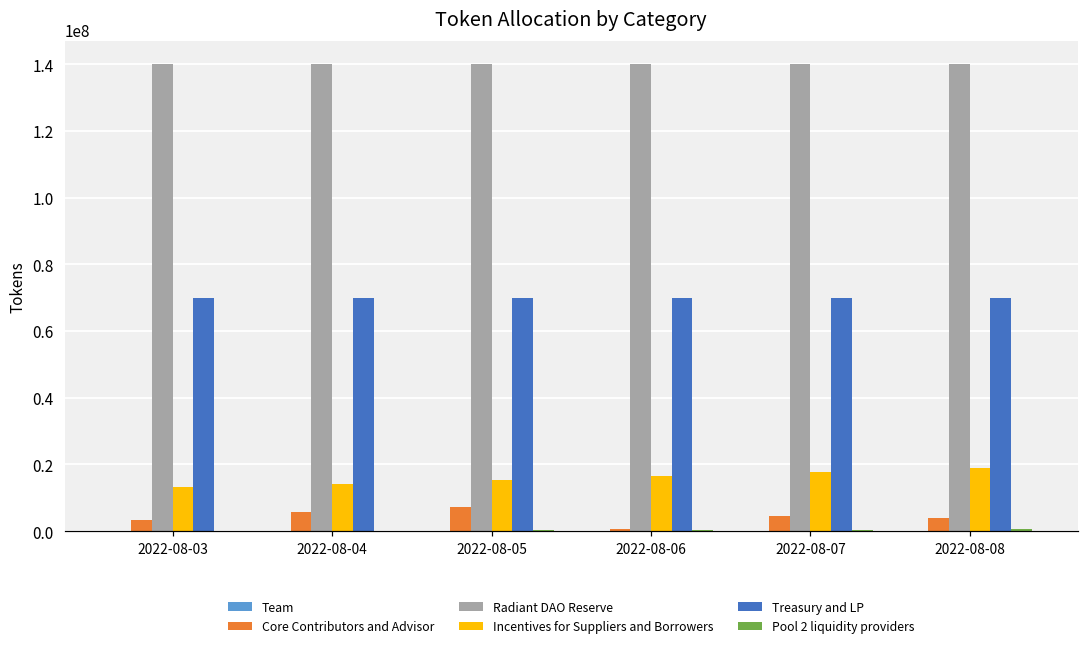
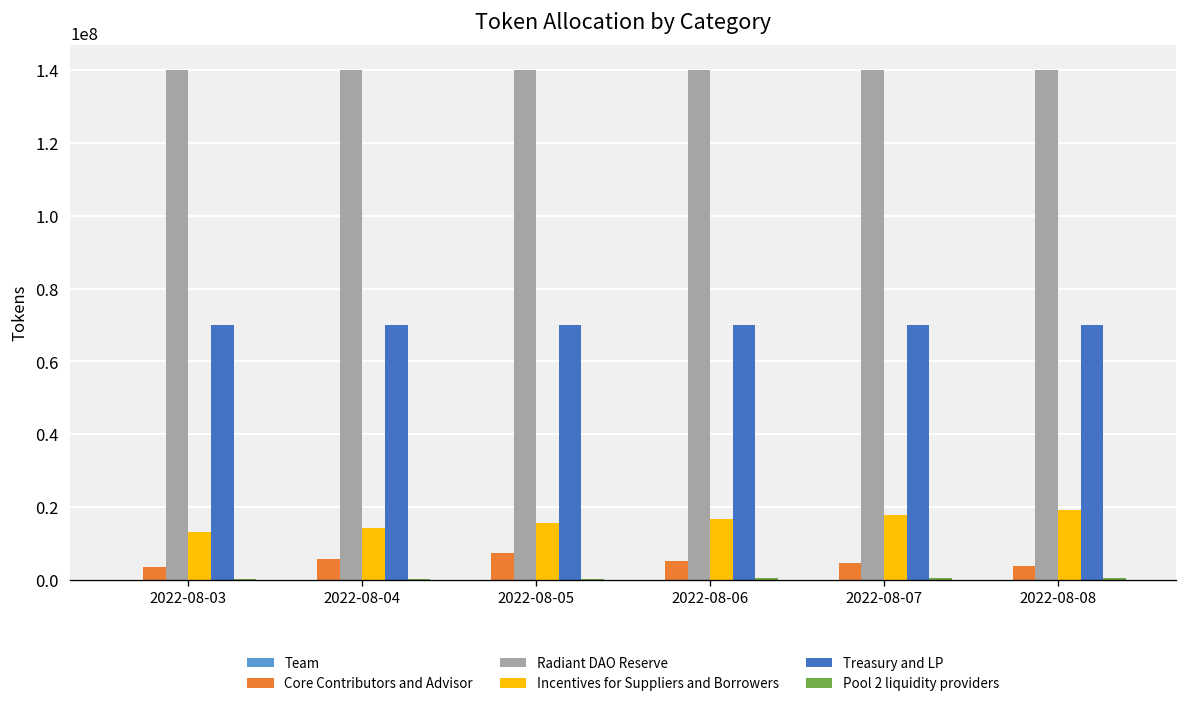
  {
    "Core Contributors and Advisor": {
      "2022-08-03": 3000000,
      "2022-08-04": 6000000,
      "2022-08-05": 7000000,
-     "2022-08-06": 1000000,
+     "2022-08-06": 5000000,
      "2022-08-07": 5000000,
      "2022-08-08": 4000000
    },
    "Radiant DAO Reserve": {
      "2022-08-03": 140000000,
      "2022-08-04": 140000000,
      "2022-08-05": 140000000,
      "2022-08-06": 140000000,
      "2022-08-07": 140000000,
      "2022-08-08": 140000000
    },
    "Incentives for Suppliers and Borrowers": {
      "2022-08-03": 13000000,
      "2022-08-04": 14000000,
      "2022-08-05": 15000000,
      "2022-08-06": 17000000,
      "2022-08-07": 18000000,
      "2022-08-08": 19000000
    }
  }
